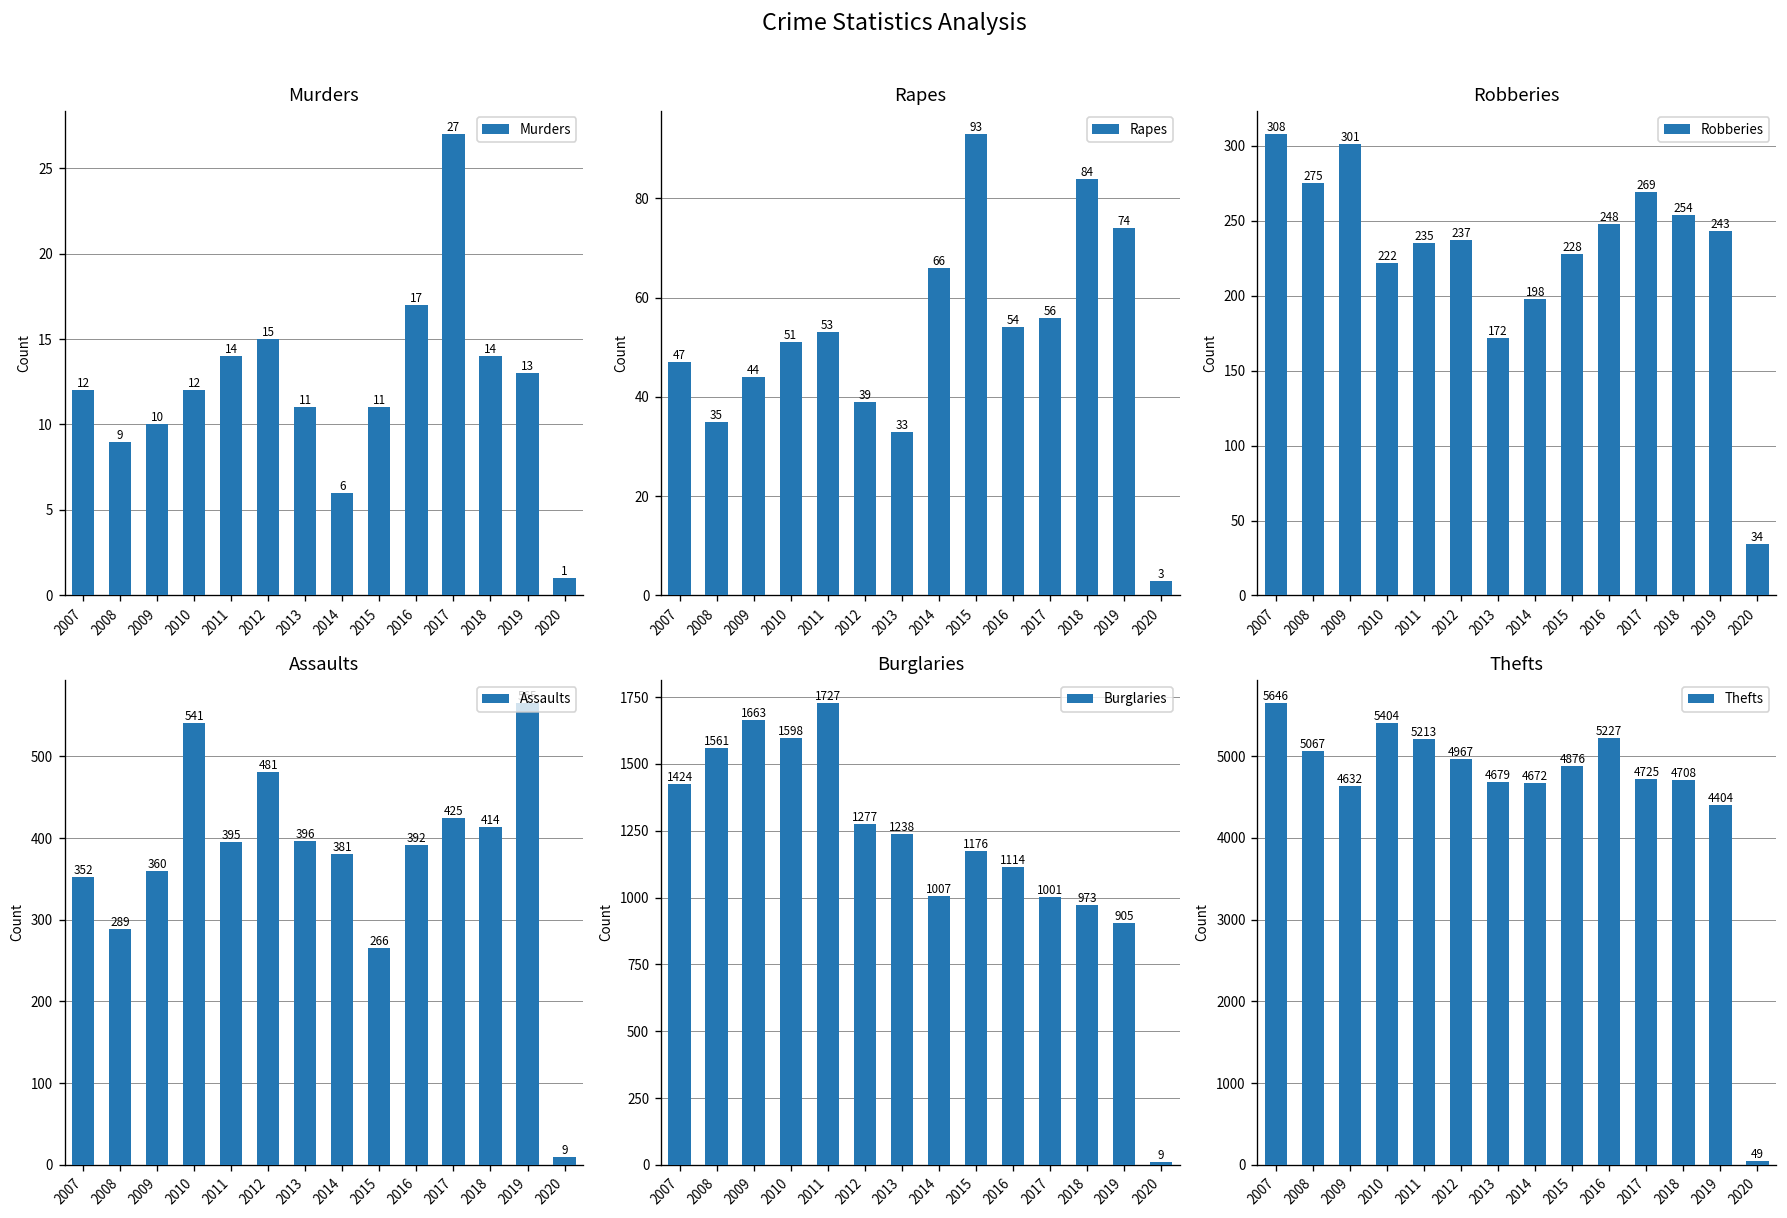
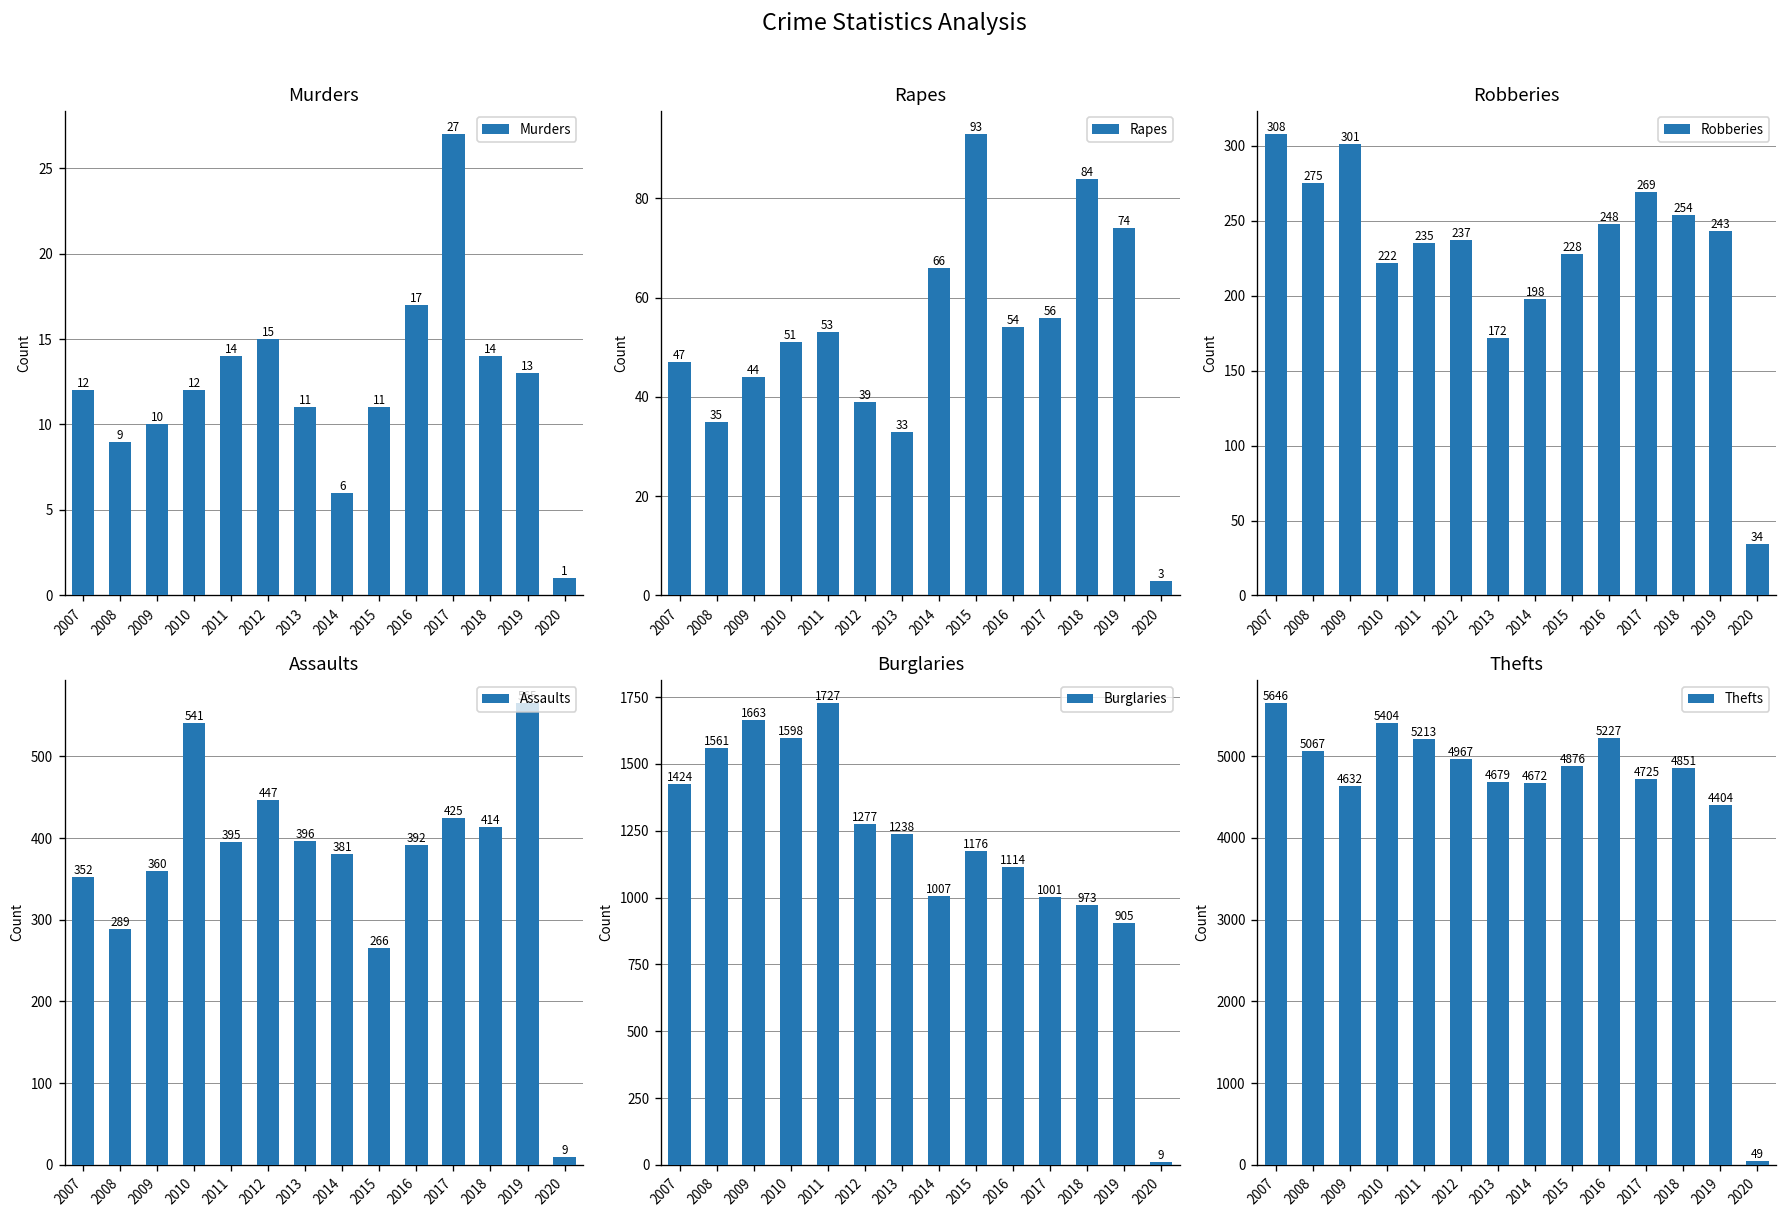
  {
    "Murders": {
      "2007": 12,
      "2008": 9,
      "2009": 10,
      "2010": 12,
      "2011": 14,
      "2012": 15,
      "2013": 11,
      "2014": 6,
      "2015": 11,
      "2016": 17,
      "2017": 27,
      "2018": 14,
      "2019": 13,
      "2020": 1
    },
    "Rapes": {
      "2007": 47,
      "2008": 35,
      "2009": 44,
      "2010": 51,
      "2011": 53,
      "2012": 39,
      "2013": 33,
      "2014": 66,
      "2015": 93,
      "2016": 54,
      "2017": 56,
      "2018": 84,
      "2019": 74,
      "2020": 3
    },
    "Robberies": {
      "2007": 308,
      "2008": 275,
      "2009": 301,
      "2010": 222,
      "2011": 235,
      "2012": 237,
      "2013": 172,
      "2014": 198,
      "2015": 228,
      "2016": 248,
      "2017": 269,
      "2018": 254,
      "2019": 243,
      "2020": 34
    },
    "Assaults": {
      "2007": 352,
      "2008": 289,
      "2009": 360,
      "2010": 541,
      "2011": 395,
-     "2012": 481,
+     "2012": 447,
      "2013": 396,
      "2014": 381,
      "2015": 266,
      "2016": 392,
      "2017": 425,
      "2018": 414,
      "2020": 9
    },
    "Burglaries": {
      "2007": 1424,
      "2008": 1561,
      "2009": 1663,
      "2010": 1598,
      "2011": 1727,
      "2012": 1277,
      "2013": 1238,
      "2014": 1007,
      "2015": 1176,
      "2016": 1114,
      "2017": 1001,
      "2018": 973,
      "2019": 905,
      "2020": 9
    },
    "Thefts": {
      "2007": 5646,
      "2008": 5067,
      "2009": 4632,
      "2010": 5404,
      "2011": 5213,
      "2012": 4967,
      "2013": 4679,
      "2014": 4672,
      "2015": 4876,
      "2016": 5227,
      "2017": 4725,
-     "2018": 4708,
+     "2018": 4851,
      "2019": 4404,
      "2020": 49
    }
  }
